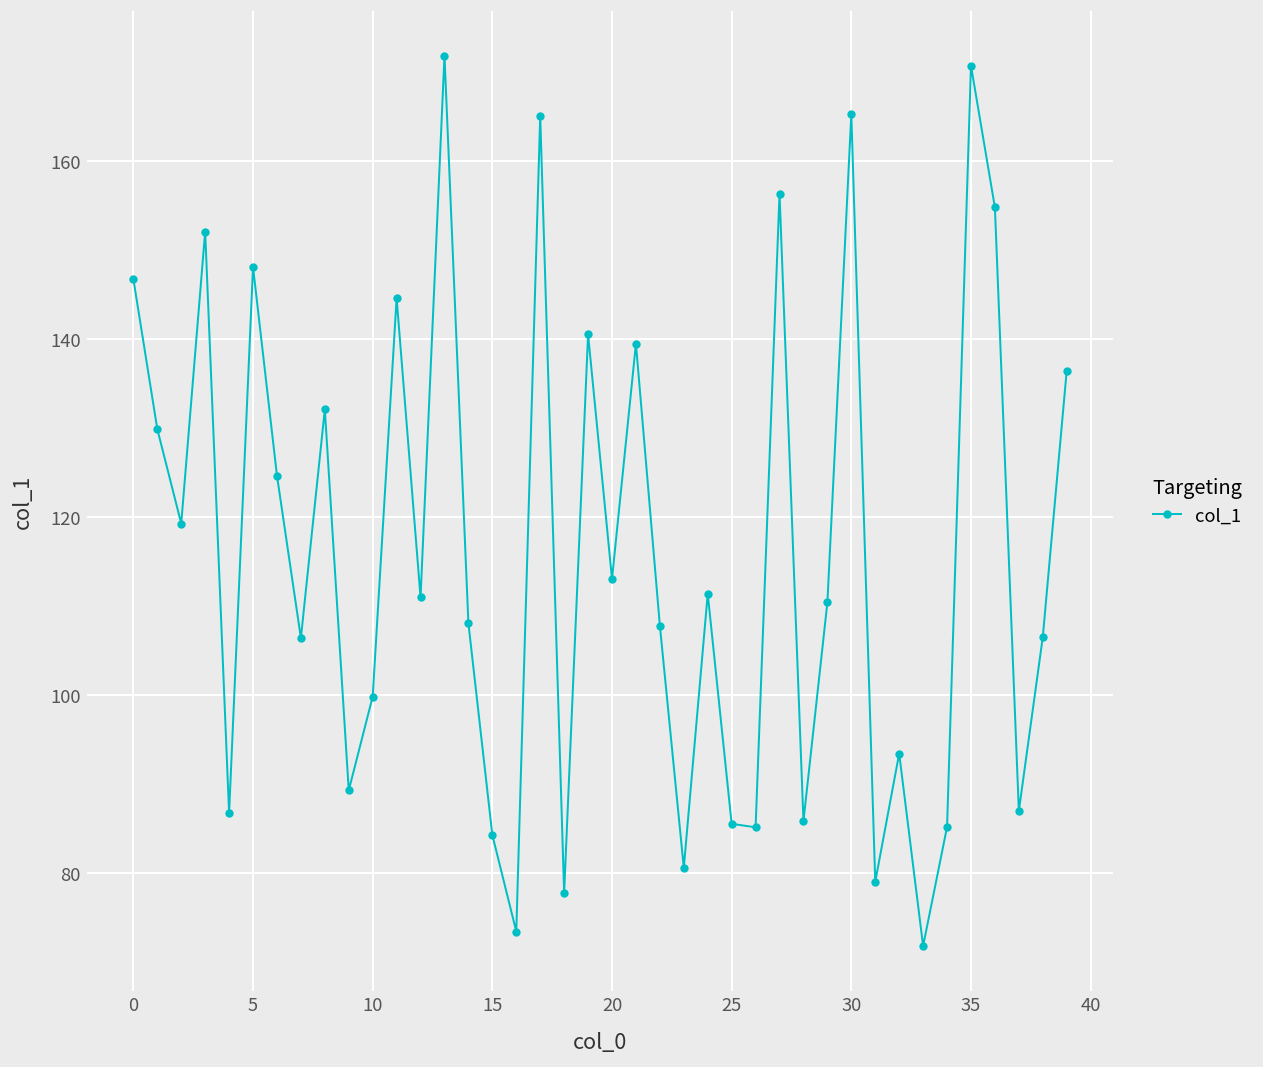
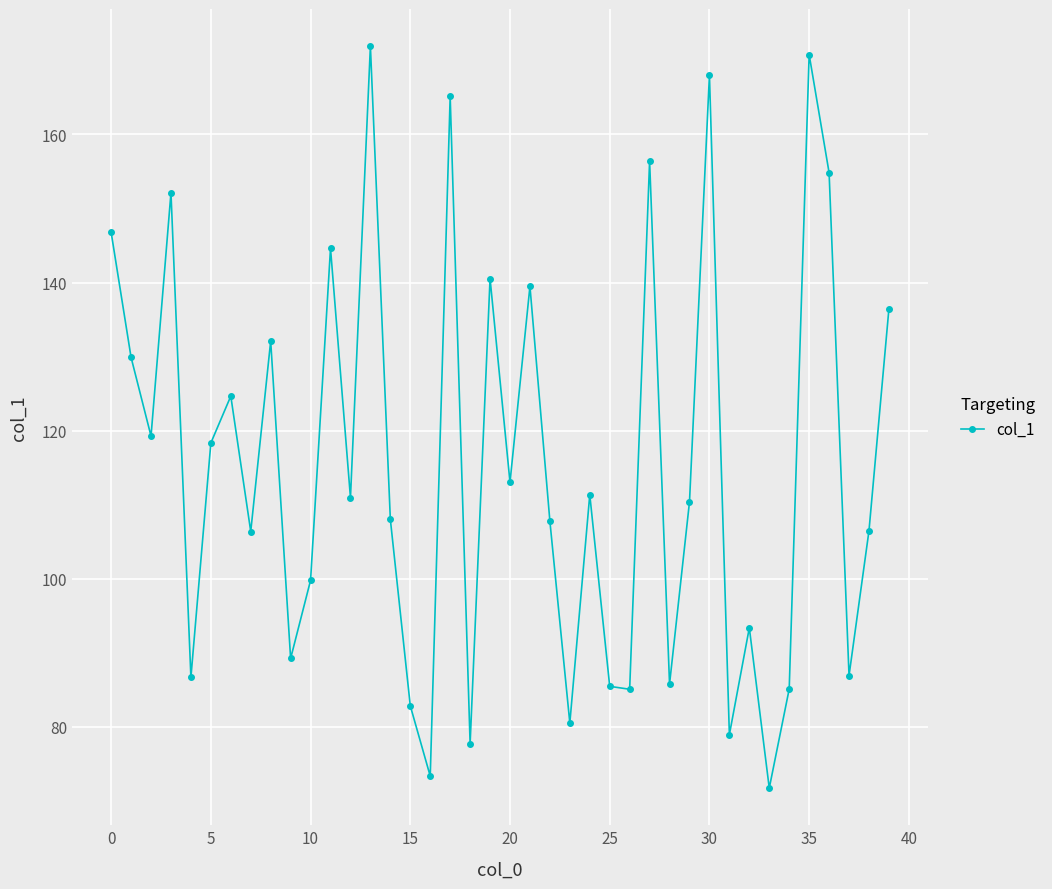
  {
    "0": 147,
-   "5": 148,
+   "5": 118,
    "10": 100,
-   "15": 84,
+   "15": 83,
    "20": 113,
    "25": 85,
-   "30": 165,
+   "30": 168,
    "35": 171
  }
